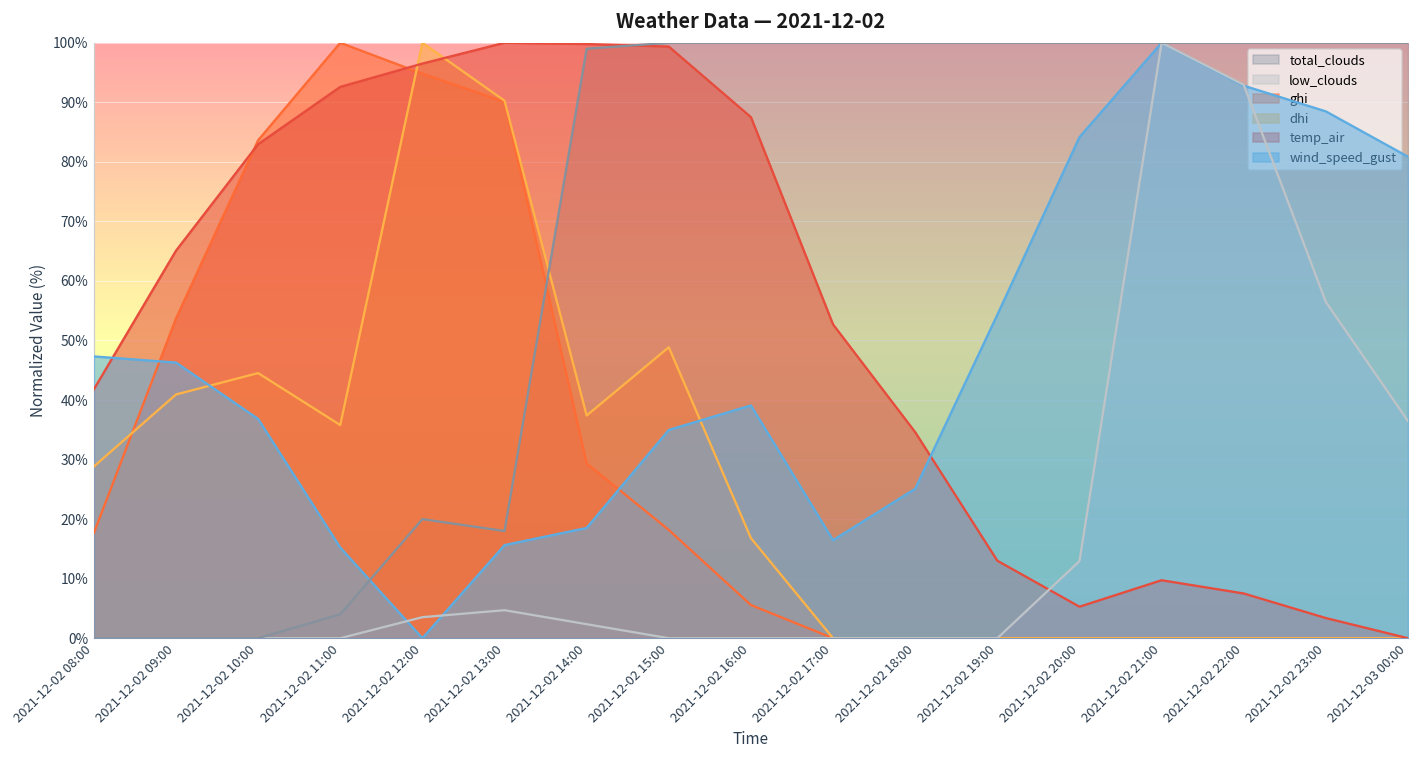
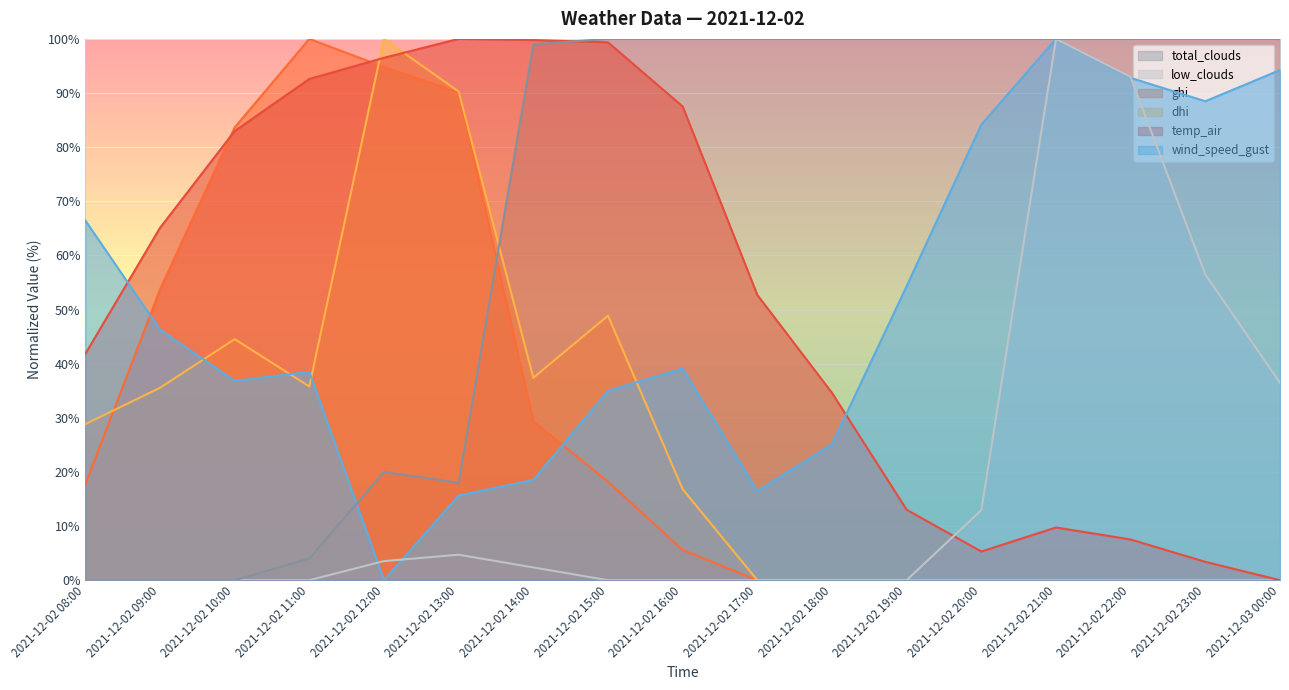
  {
    "dhi": {
      "2021-12-02 08:00": "29%",
-     "2021-12-02 09:00": "41%",
+     "2021-12-02 09:00": "36%",
      "2021-12-02 10:00": "45%",
      "2021-12-02 11:00": "36%",
      "2021-12-02 12:00": "100%",
      "2021-12-02 14:00": "37%",
      "2021-12-02 15:00": "49%",
      "2021-12-02 16:00": "17%"
    },
    "wind_speed_gust": {
-     "2021-12-02 08:00": "47%",
+     "2021-12-02 08:00": "66%",
      "2021-12-02 09:00": "46%",
      "2021-12-02 10:00": "37%",
-     "2021-12-02 11:00": "15%",
+     "2021-12-02 11:00": "38%",
      "2021-12-02 12:00": "0%",
      "2021-12-02 13:00": "16%",
      "2021-12-02 14:00": "19%",
      "2021-12-02 15:00": "35%",
      "2021-12-02 16:00": "39%",
      "2021-12-02 17:00": "16%",
      "2021-12-02 18:00": "25%",
      "2021-12-02 19:00": "54%",
      "2021-12-02 20:00": "84%",
-     "2021-12-03 00:00": "81%"
+     "2021-12-03 00:00": "94%"
    }
  }
